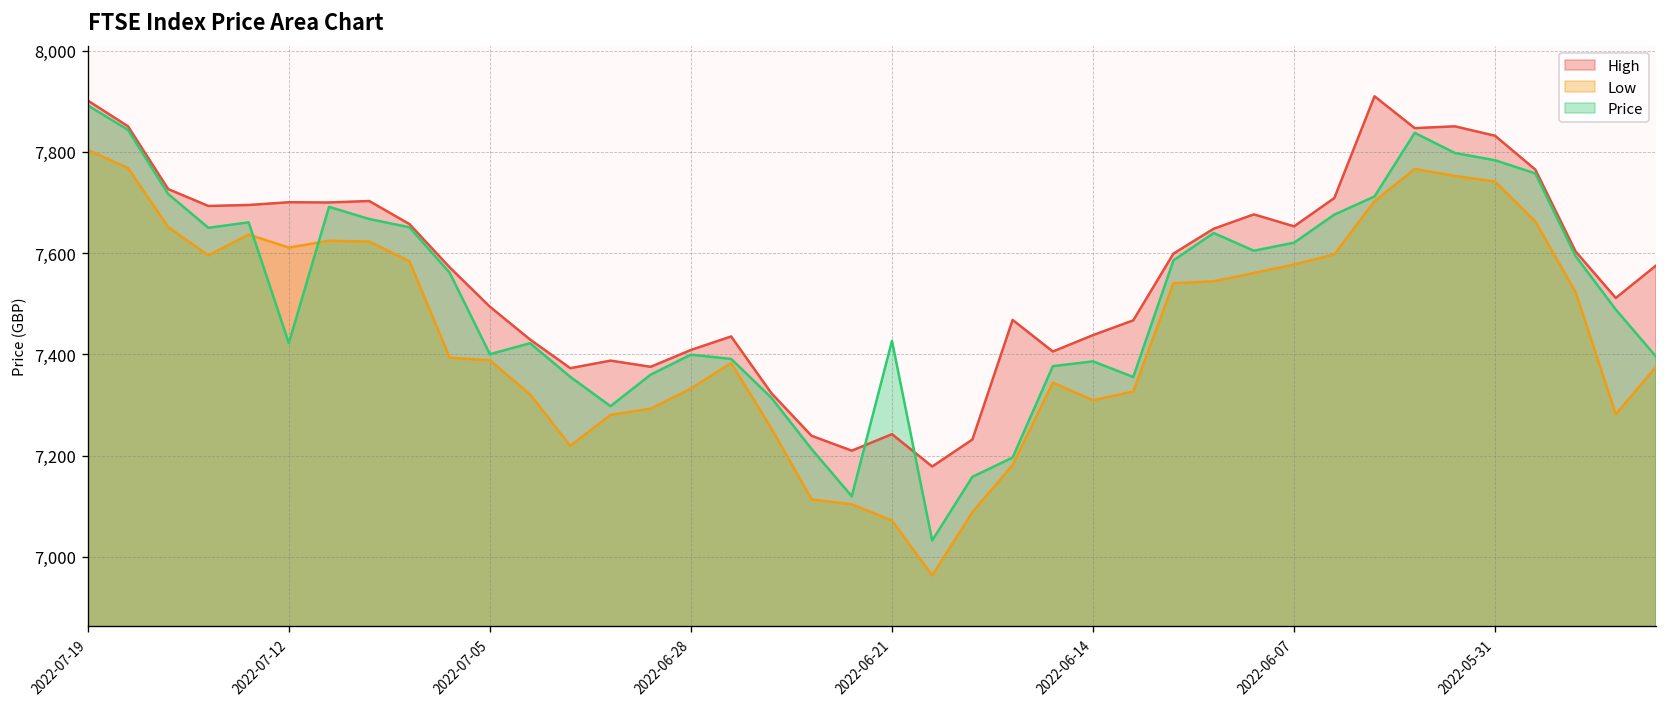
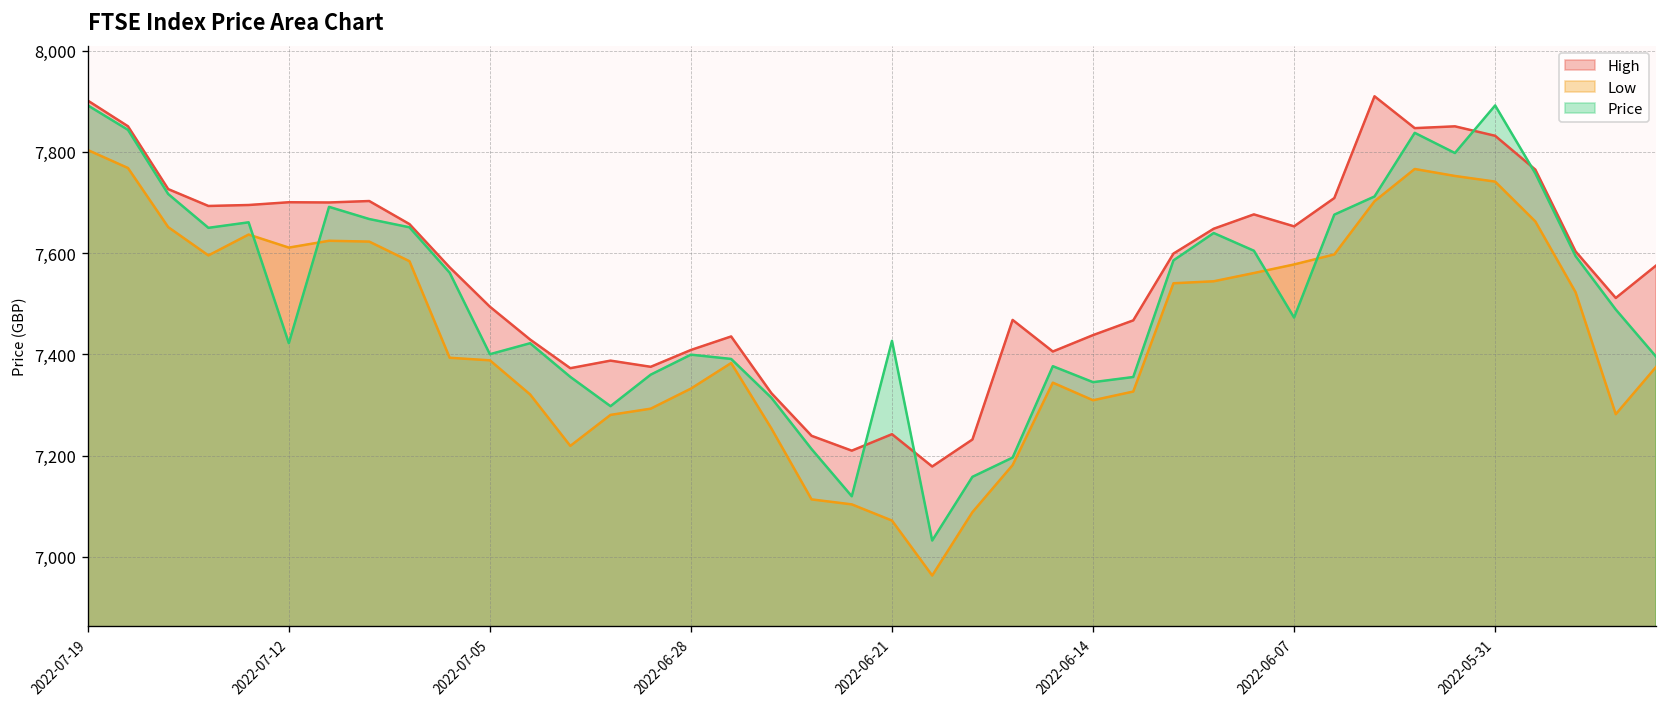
  {
    "Price": {
      "2022-07-19": "7,890",
      "2022-07-12": "7,420",
      "2022-07-05": "7,400",
      "2022-06-28": "7,400",
      "2022-06-21": "7,430",
-     "2022-06-14": "7,390",
-     "2022-06-07": "7,620",
-     "2022-05-31": "7,780"
+     "2022-06-14": "7,350",
+     "2022-06-07": "7,470",
+     "2022-05-31": "7,890"
    }
  }
